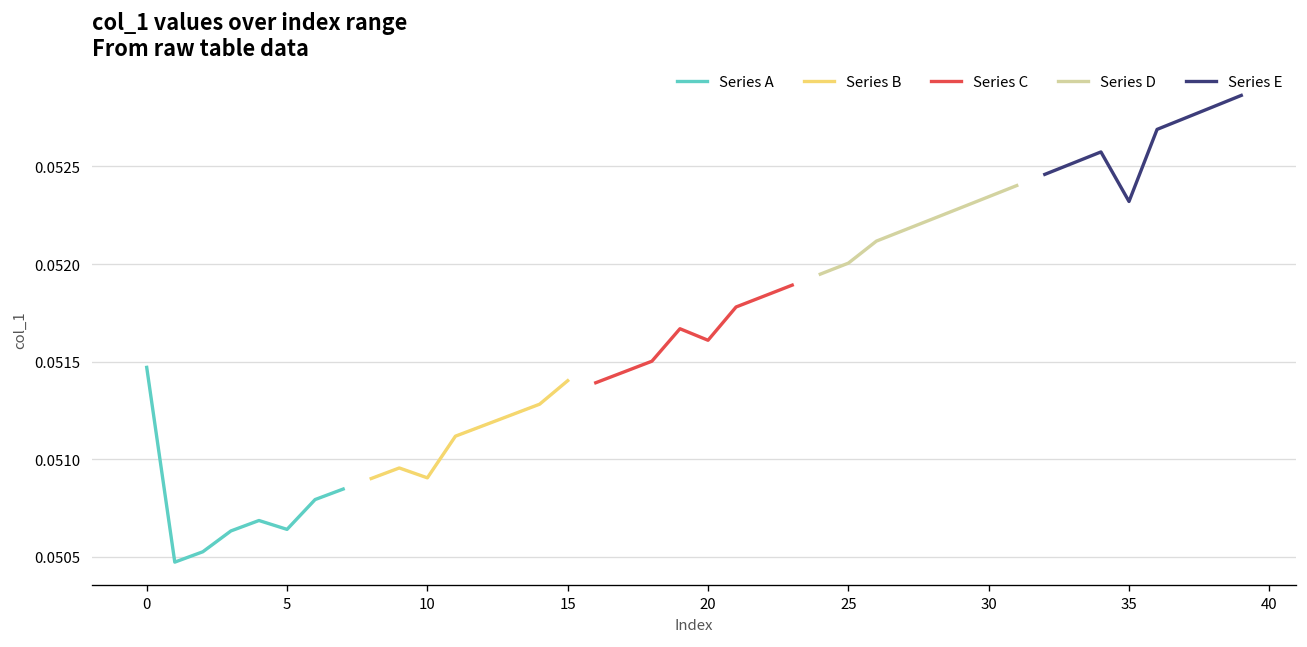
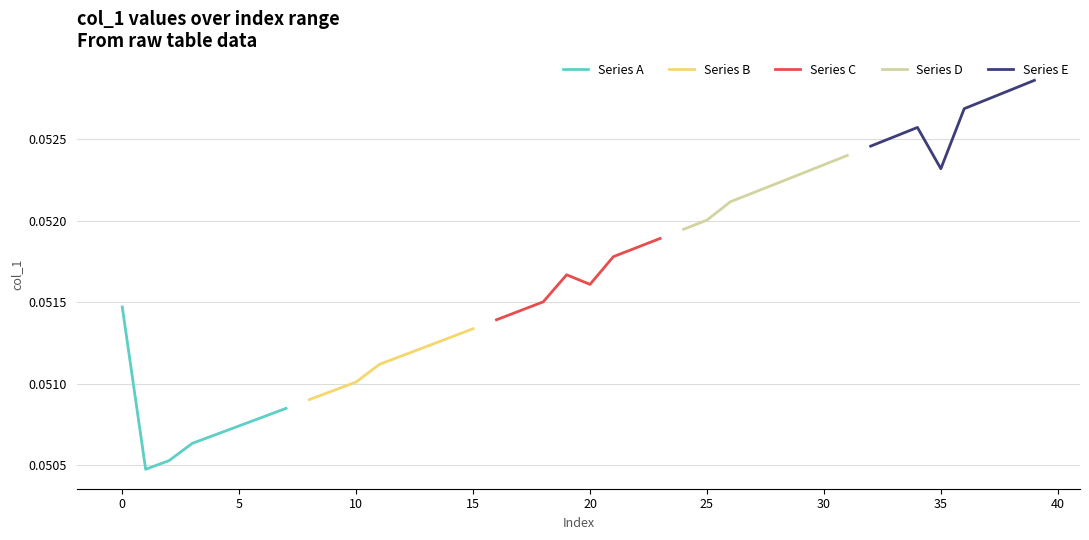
  {
    "Series A": {
      "0": 0.05147,
-     "5": 0.05064
+     "5": 0.05074
    },
    "Series B": {
-     "10": 0.05090,
-     "15": 0.05140
+     "10": 0.05101,
+     "15": 0.05134
    },
    "Series C": {
      "20": 0.05161
    },
    "Series D": {
      "25": 0.05200,
      "30": 0.05234
    },
    "Series E": {
      "35": 0.05232
    }
  }
